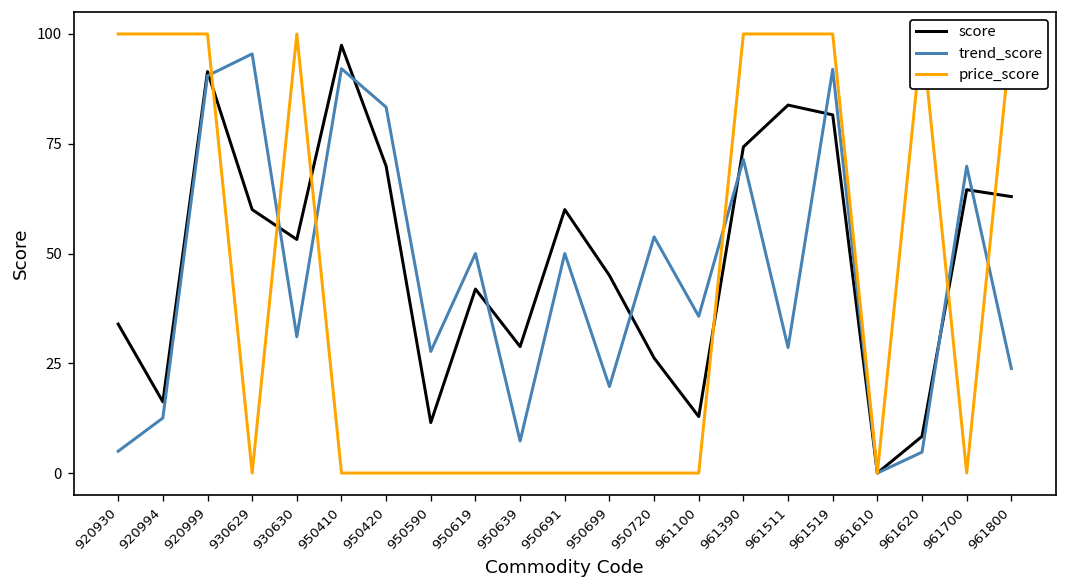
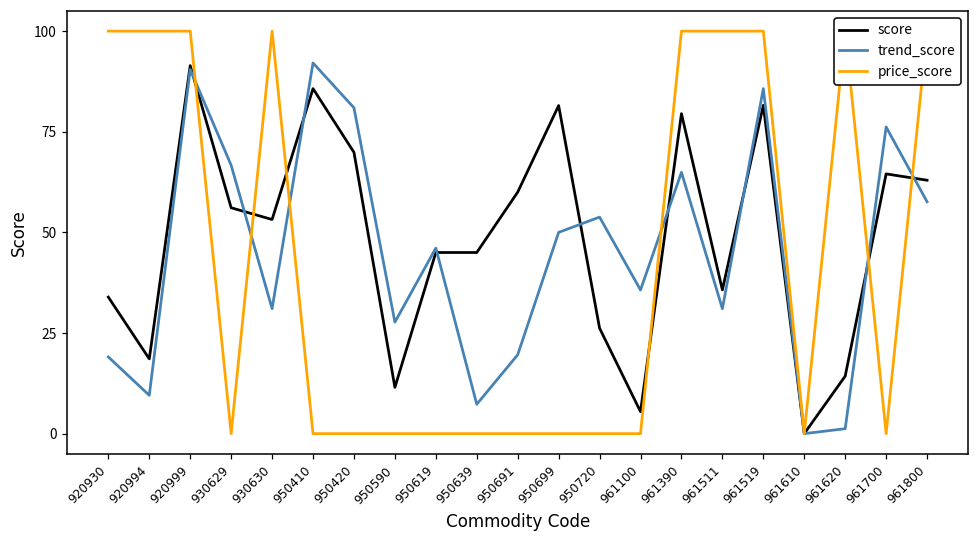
  {
    "score": {
      "920930": 34,
-     "920994": 16,
+     "920994": 19,
      "920999": 91,
-     "930629": 60,
+     "930629": 56,
      "930630": 53,
-     "950410": 97,
+     "950410": 86,
      "950420": 70,
      "950590": 12,
-     "950619": 42,
-     "950639": 29,
+     "950619": 45,
+     "950639": 45,
      "950691": 60,
-     "950699": 45,
+     "950699": 82,
      "950720": 26,
-     "961100": 13,
-     "961390": 74,
-     "961511": 84,
+     "961100": 5,
+     "961390": 79,
+     "961511": 36,
      "961519": 82,
-     "961620": 8,
+     "961620": 14,
      "961700": 65,
      "961800": 63
    },
    "trend_score": {
-     "920930": 5,
-     "920994": 13,
+     "920930": 19,
+     "920994": 10,
      "920999": 90,
-     "930629": 95,
+     "930629": 67,
      "930630": 31,
      "950410": 92,
-     "950420": 83,
+     "950420": 81,
      "950590": 28,
-     "950619": 50,
+     "950619": 46,
      "950639": 7,
-     "950691": 50,
-     "950699": 20,
+     "950691": 20,
+     "950699": 50,
      "950720": 54,
      "961100": 36,
-     "961390": 71,
-     "961511": 29,
-     "961519": 92,
-     "961620": 5,
-     "961700": 70,
-     "961800": 24
+     "961390": 65,
+     "961511": 31,
+     "961519": 86,
+     "961620": 1,
+     "961700": 76,
+     "961800": 58
    },
    "price_score": {
      "920930": 100,
      "920994": 100,
      "920999": 100,
      "930629": 0,
      "930630": 100,
      "950410": 0,
      "950420": 0,
      "950590": 0,
      "950619": 0,
      "950639": 0,
      "950691": 0,
      "950699": 0,
      "950720": 0,
      "961100": 0,
      "961390": 100,
      "961511": 100,
      "961519": 100,
      "961700": 0
    }
  }
